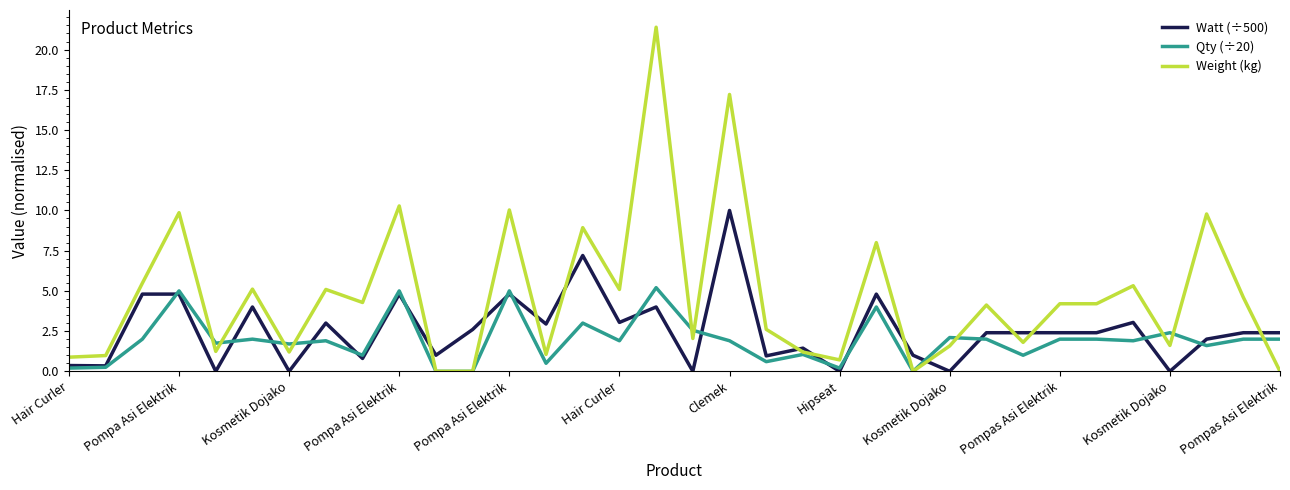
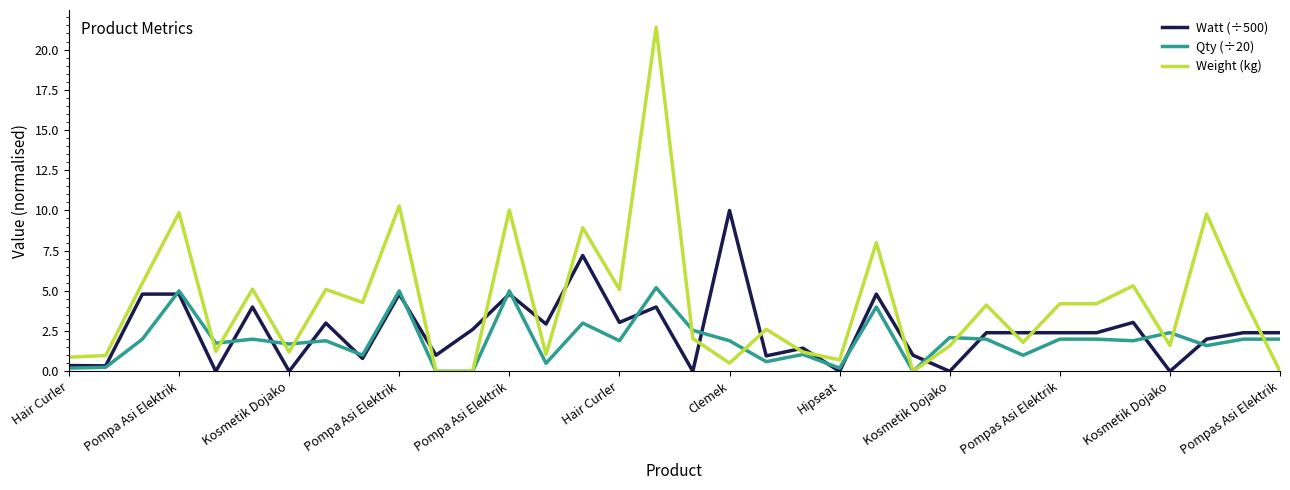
  {
    "Watt (÷500)": {
      "Clemek": 10.0
    },
    "Qty (÷20)": {
      "Clemek": 1.9
    },
    "Weight (kg)": {
-     "Clemek": 17.2
+     "Clemek": 0.5
    }
  }
